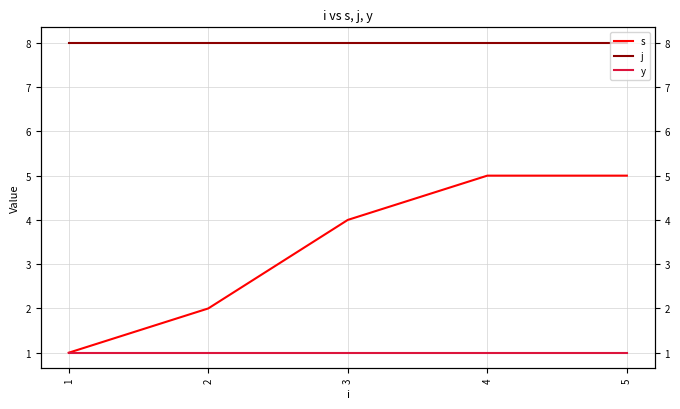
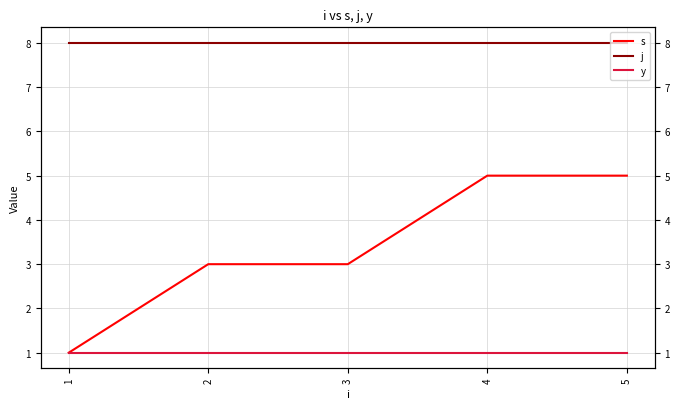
  {
    "s": {
-     "2": 2,
-     "3": 4,
+     "2": 3,
+     "3": 3,
      "4": 5,
      "5": 5
    },
    "j": {
      "1": 8,
      "2": 8,
      "3": 8,
      "4": 8
    },
    "y": {
      "2": 1,
      "3": 1,
      "4": 1,
      "5": 1
    }
  }
